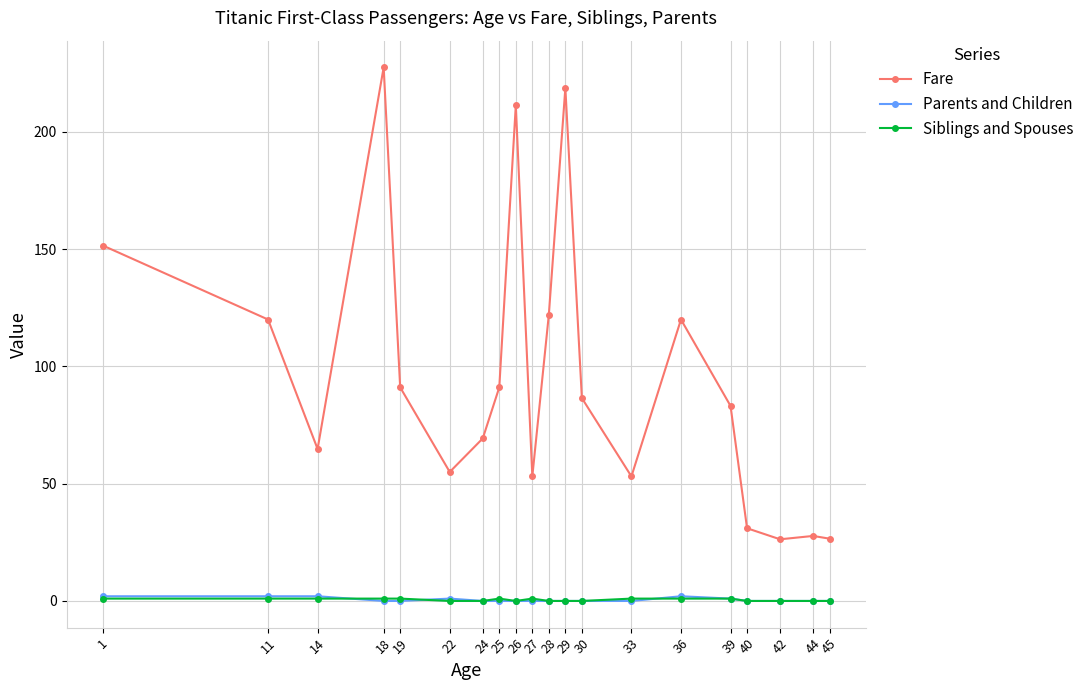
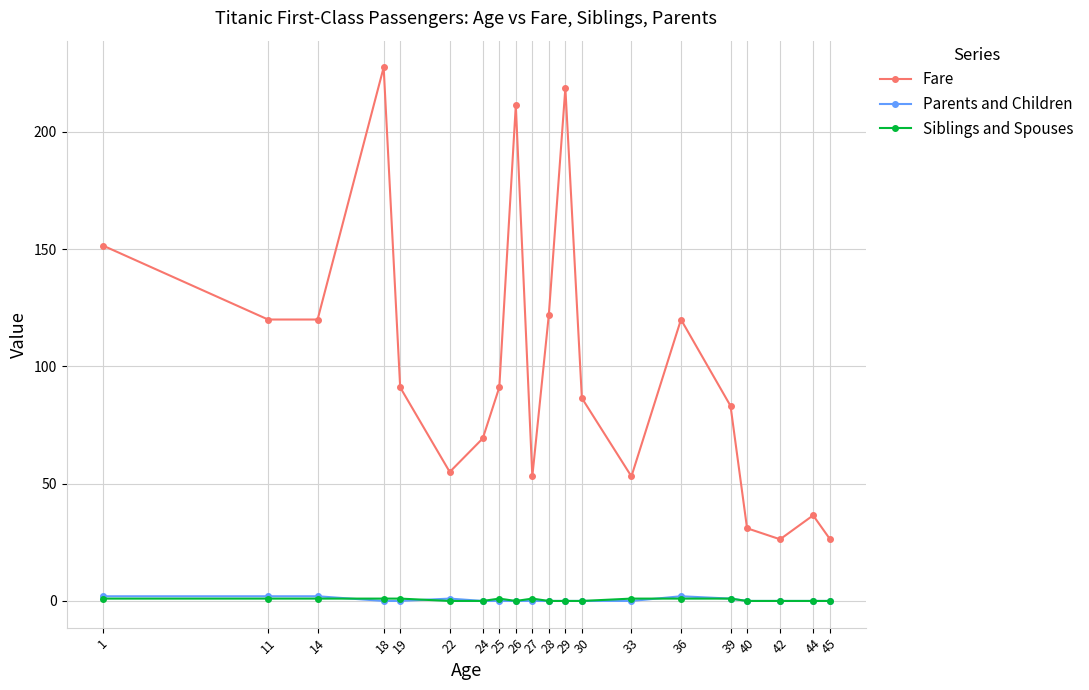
  {
    "Fare": {
      "1": 152,
      "11": 120,
-     "14": 65,
+     "14": 120,
      "18": 228,
      "19": 91,
      "22": 55,
      "24": 69,
      "25": 91,
      "26": 211,
      "27": 53,
      "28": 122,
      "29": 219,
      "30": 87,
      "33": 53,
      "36": 120,
      "39": 83,
      "40": 31,
      "42": 26,
-     "44": 28,
+     "44": 36,
      "45": 27
    }
  }
